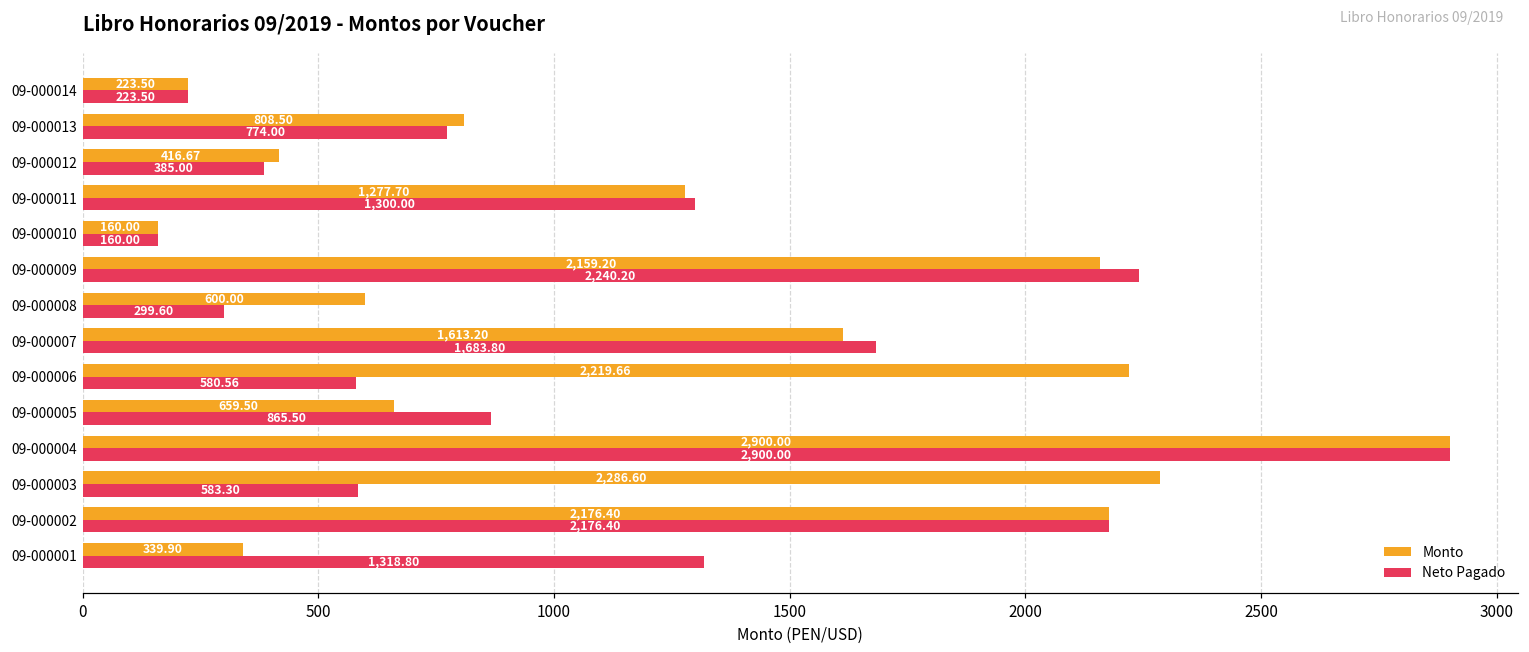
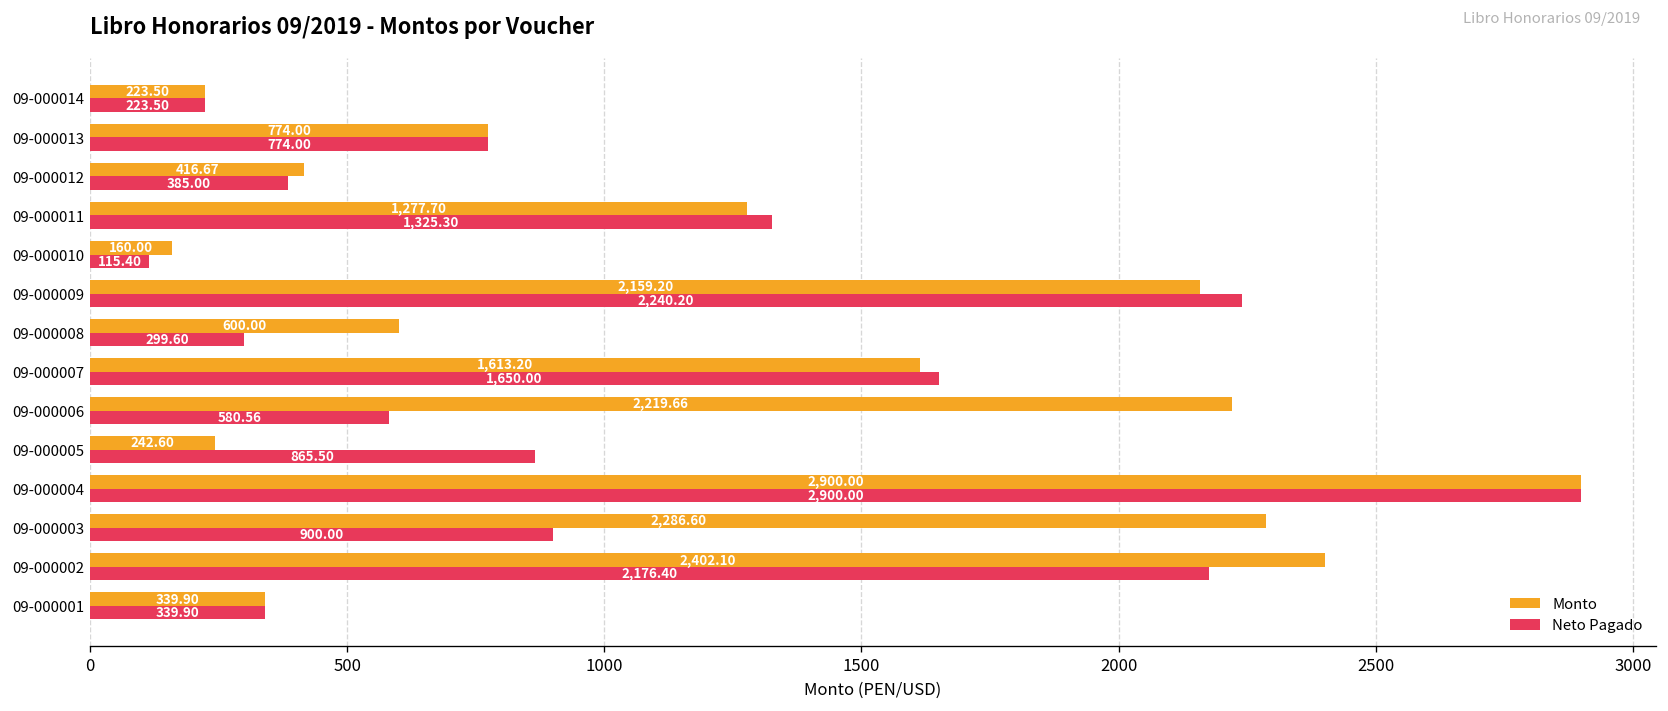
  {
    "Monto": {
      "09-000014": "223.50",
-     "09-000013": "808.50",
+     "09-000013": "774.00",
      "09-000012": "416.67",
      "09-000011": "1,277.70",
      "09-000010": "160.00",
      "09-000009": "2,159.20",
      "09-000008": "600.00",
      "09-000007": "1,613.20",
      "09-000006": "2,219.66",
-     "09-000005": "659.50",
+     "09-000005": "242.60",
      "09-000004": "2,900.00",
      "09-000003": "2,286.60",
-     "09-000002": "2,176.40",
+     "09-000002": "2,402.10",
      "09-000001": "339.90"
    },
    "Neto Pagado": {
      "09-000014": "223.50",
      "09-000013": "774.00",
      "09-000012": "385.00",
-     "09-000011": "1,300.00",
-     "09-000010": "160.00",
+     "09-000011": "1,325.30",
+     "09-000010": "115.40",
      "09-000009": "2,240.20",
      "09-000008": "299.60",
-     "09-000007": "1,683.80",
+     "09-000007": "1,650.00",
      "09-000006": "580.56",
      "09-000005": "865.50",
      "09-000004": "2,900.00",
-     "09-000003": "583.30",
+     "09-000003": "900.00",
      "09-000002": "2,176.40",
-     "09-000001": "1,318.80"
+     "09-000001": "339.90"
    }
  }
